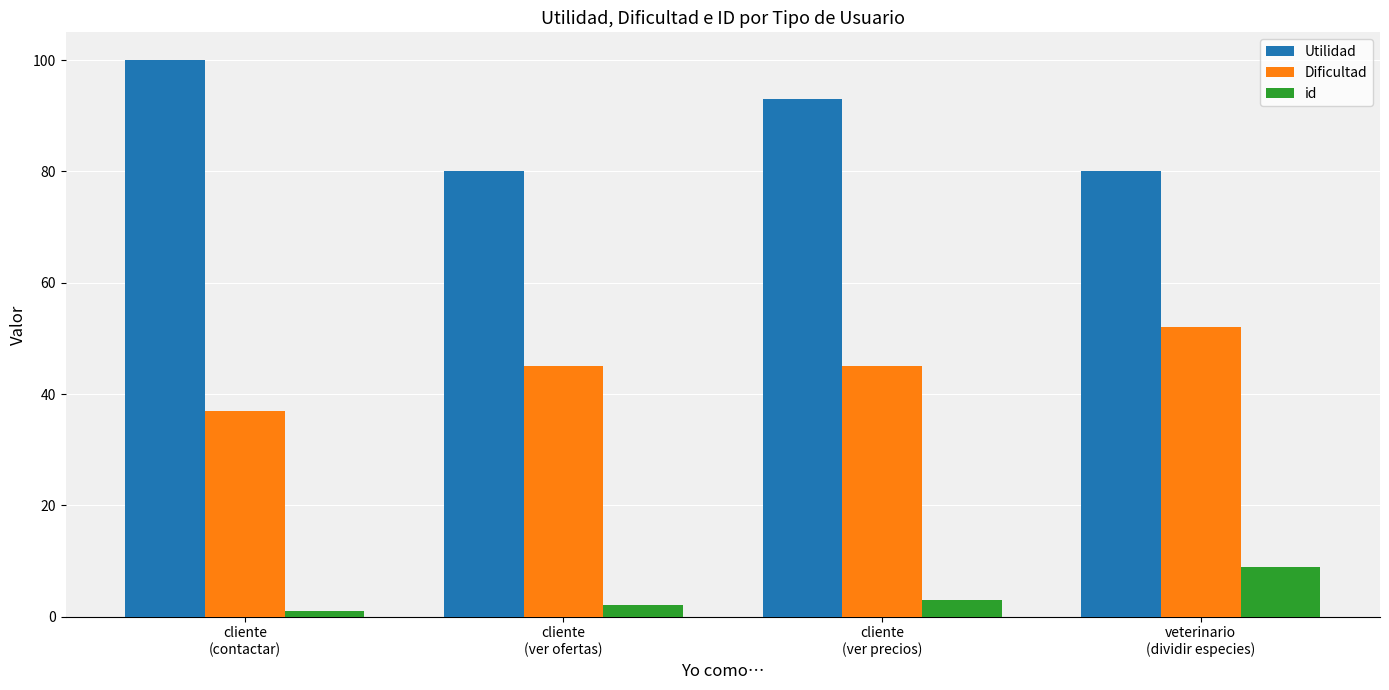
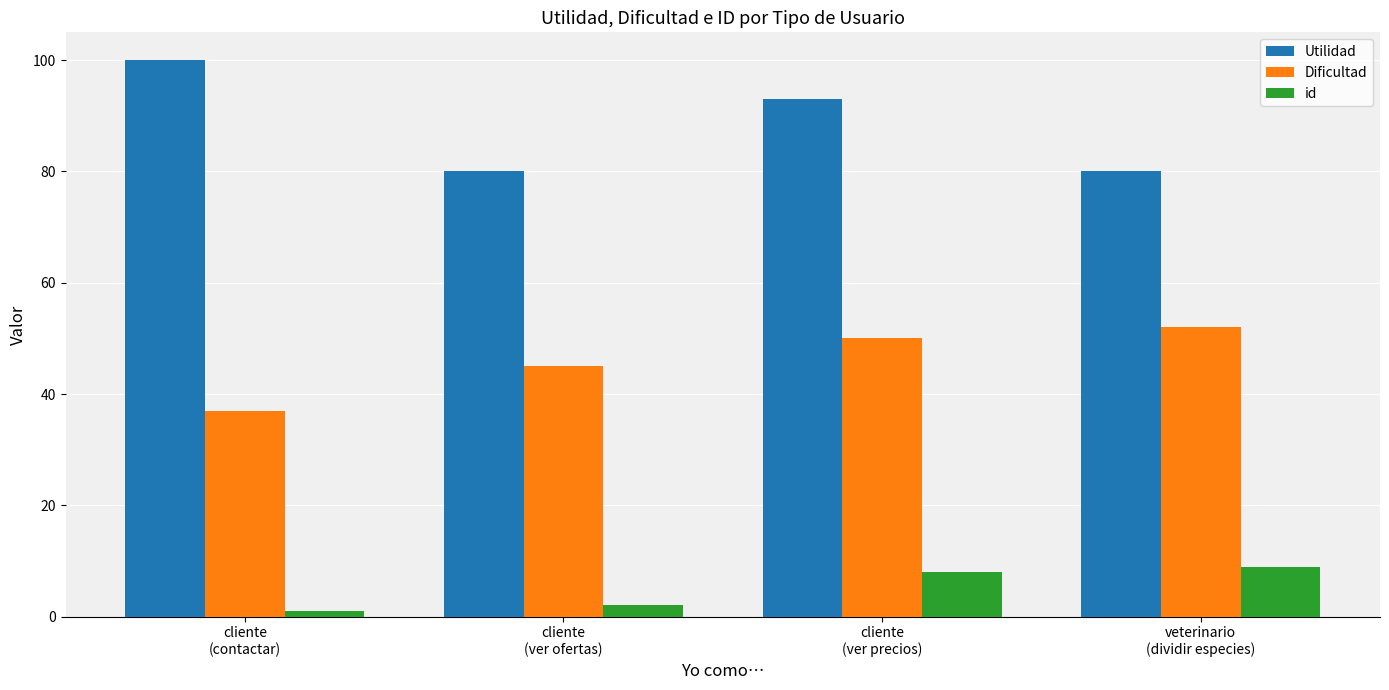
  {
    "Utilidad": {
      "cliente (contactar)": 100,
      "cliente (ver ofertas)": 80,
      "cliente (ver precios)": 93,
      "veterinario (dividir especies)": 80
    },
    "Dificultad": {
      "cliente (contactar)": 37,
      "cliente (ver ofertas)": 45,
-     "cliente (ver precios)": 45,
+     "cliente (ver precios)": 50,
      "veterinario (dividir especies)": 52
    },
    "id": {
      "cliente (contactar)": 1,
      "cliente (ver ofertas)": 2,
-     "cliente (ver precios)": 3,
+     "cliente (ver precios)": 8,
      "veterinario (dividir especies)": 9
    }
  }
